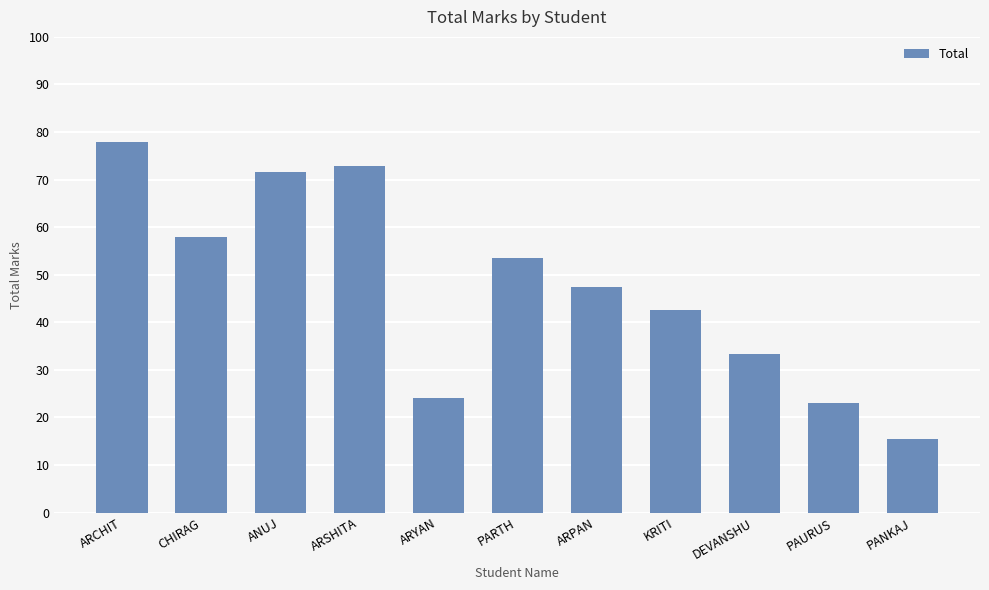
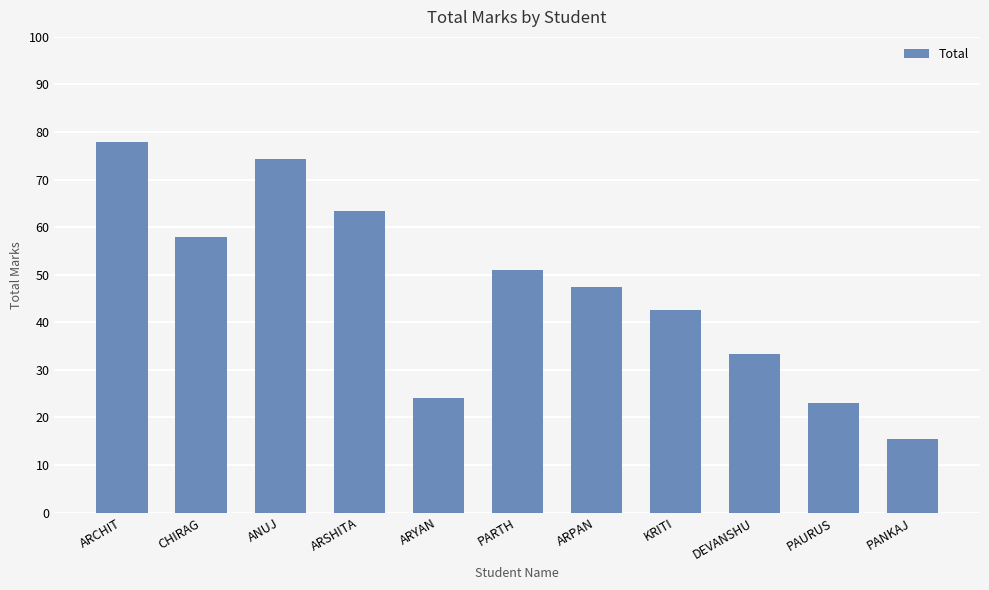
  {
    "ARCHIT": 78,
    "CHIRAG": 58,
-   "ANUJ": 72,
-   "ARSHITA": 73,
+   "ANUJ": 74,
+   "ARSHITA": 64,
    "ARYAN": 24,
-   "PARTH": 54,
+   "PARTH": 51,
    "ARPAN": 48,
    "KRITI": 43,
    "DEVANSHU": 33,
    "PAURUS": 23,
    "PANKAJ": 16
  }
